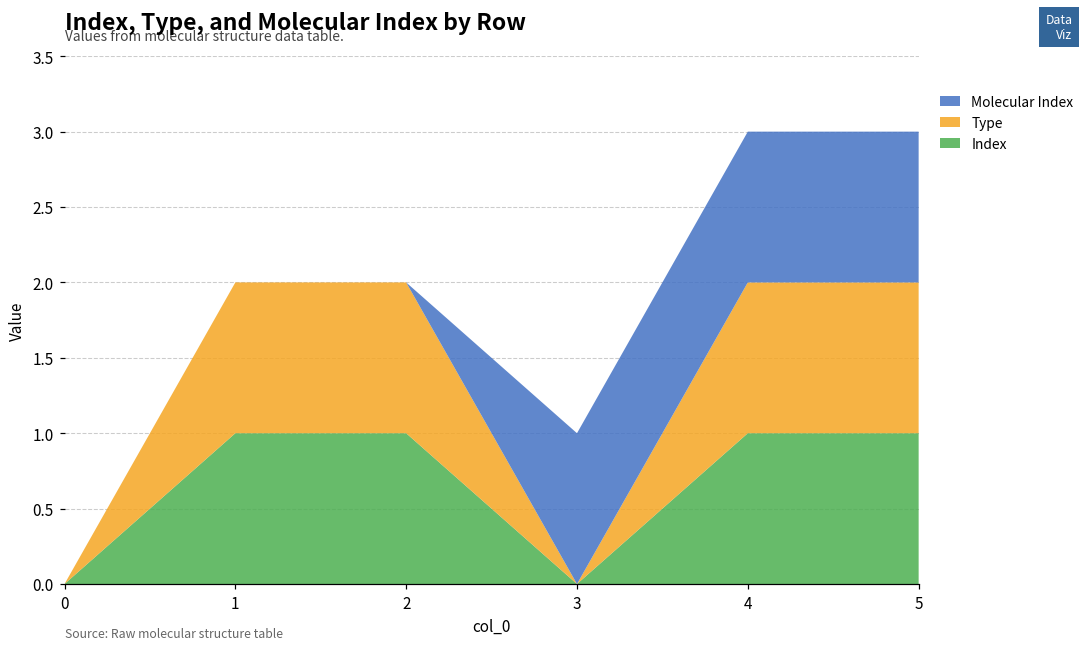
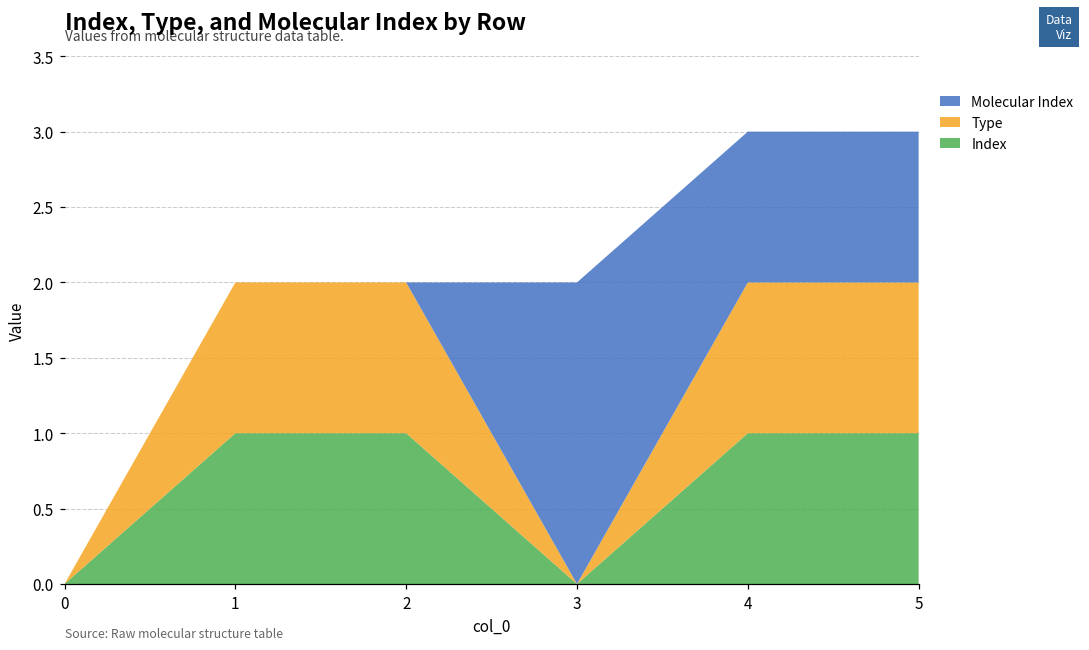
  {
    "Index": {
      "1": 1,
      "2": 1,
      "4": 1,
      "5": 1
    },
    "Molecular Index": {
-     "3": 1
+     "3": 2
    }
  }
